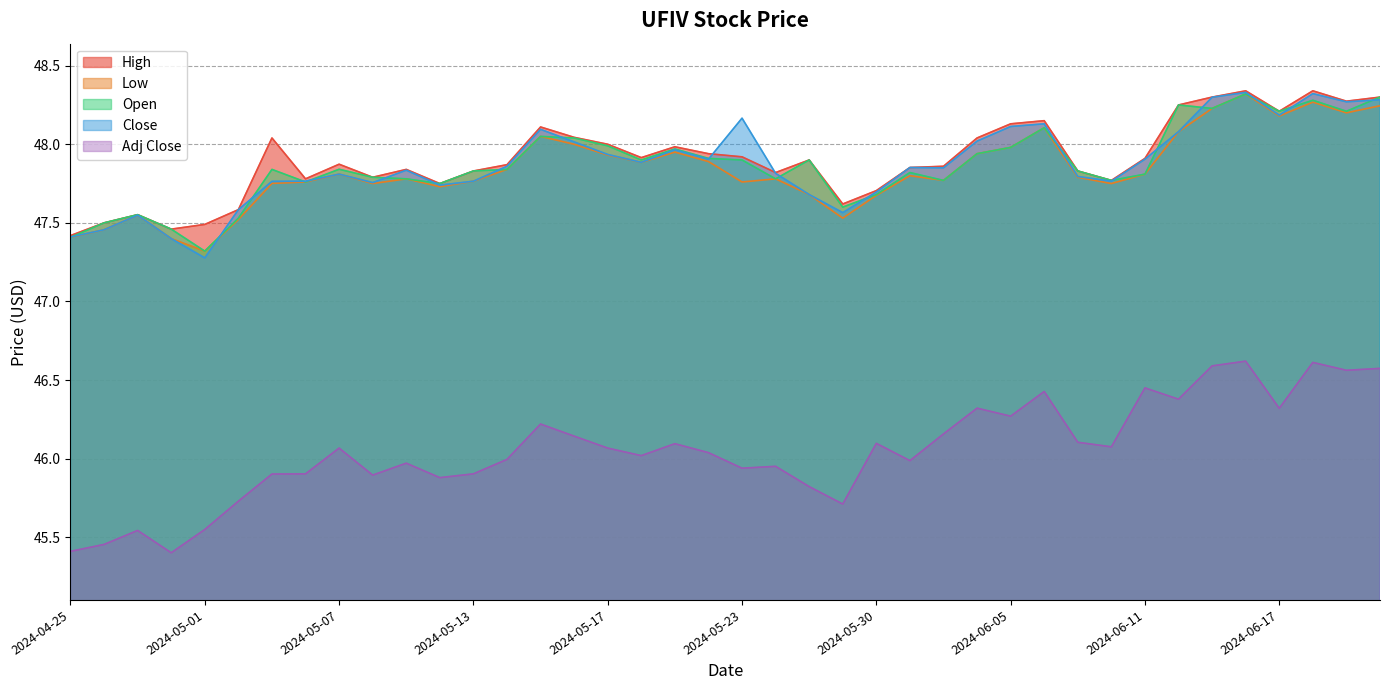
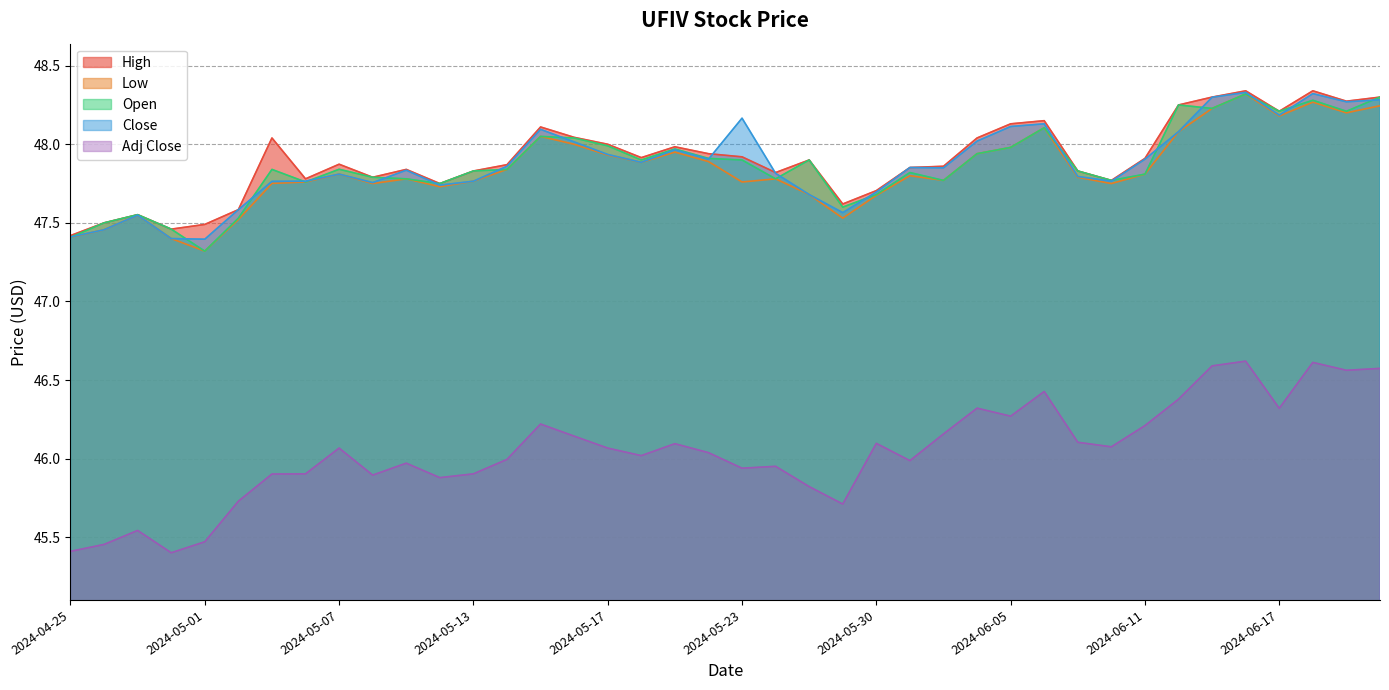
  {
    "Open": {
      "2024-05-07": 47.84,
      "2024-05-23": 47.90
    },
    "Close": {
-     "2024-05-01": 47.28,
+     "2024-05-01": 47.40,
      "2024-05-23": 48.17,
      "2024-06-05": 48.11
    },
    "Adj Close": {
      "2024-04-25": 45.41,
-     "2024-05-01": 45.55,
+     "2024-05-01": 45.47,
      "2024-05-07": 46.07,
      "2024-05-13": 45.90,
      "2024-05-17": 46.07,
      "2024-05-23": 45.94,
      "2024-05-30": 46.10,
      "2024-06-05": 46.27,
-     "2024-06-11": 46.45,
+     "2024-06-11": 46.21,
      "2024-06-17": 46.32
    }
  }
